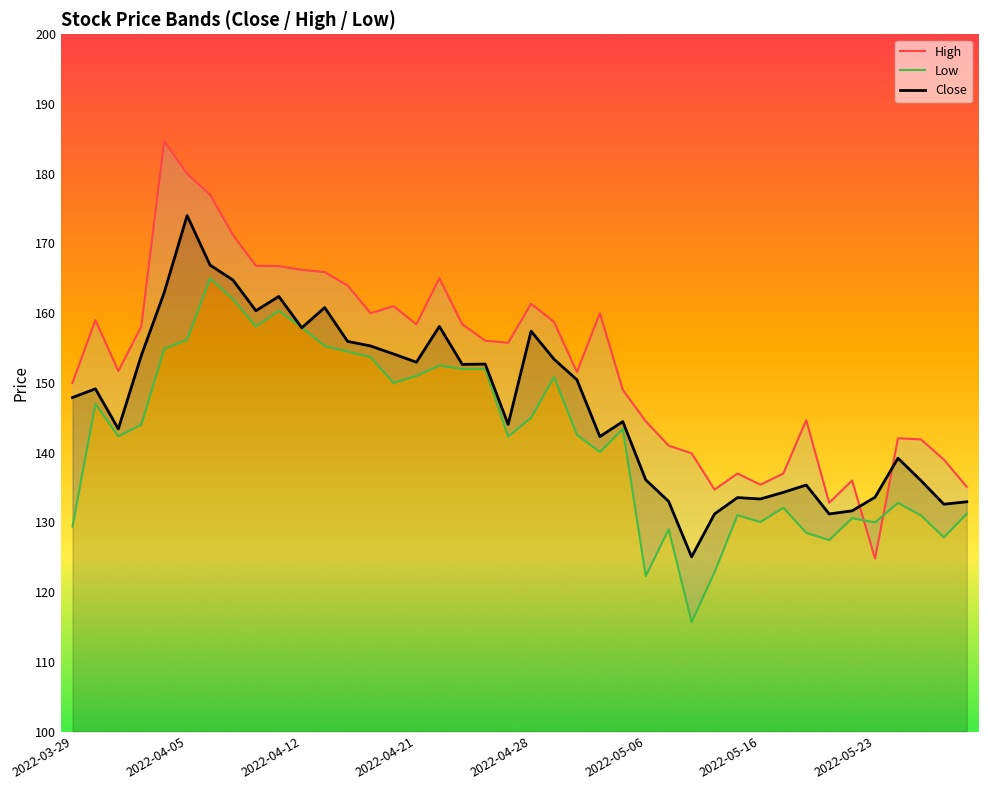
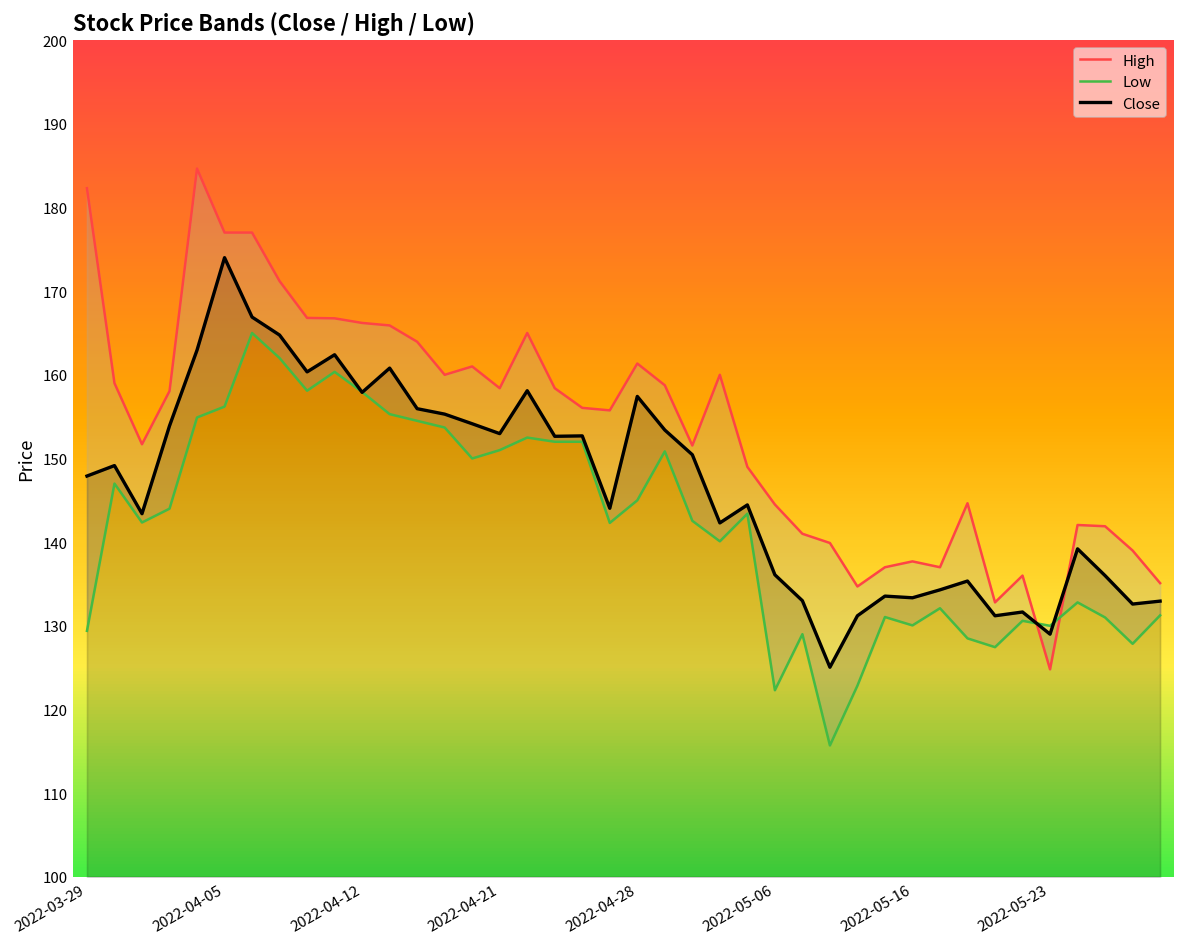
  {
    "High": {
-     "2022-03-29": 150,
-     "2022-04-05": 180,
-     "2022-05-16": 135,
+     "2022-03-29": 182,
+     "2022-04-05": 177,
+     "2022-05-16": 138,
      "2022-05-23": 125
    },
    "Low": {
      "2022-03-29": 129,
      "2022-04-05": 156,
      "2022-04-21": 151,
      "2022-04-28": 145,
      "2022-05-06": 122,
      "2022-05-16": 130
    },
    "Close": {
      "2022-03-29": 148,
      "2022-04-05": 174,
      "2022-04-21": 153,
      "2022-04-28": 157,
      "2022-05-06": 136,
      "2022-05-16": 133,
-     "2022-05-23": 134
+     "2022-05-23": 129
    }
  }
